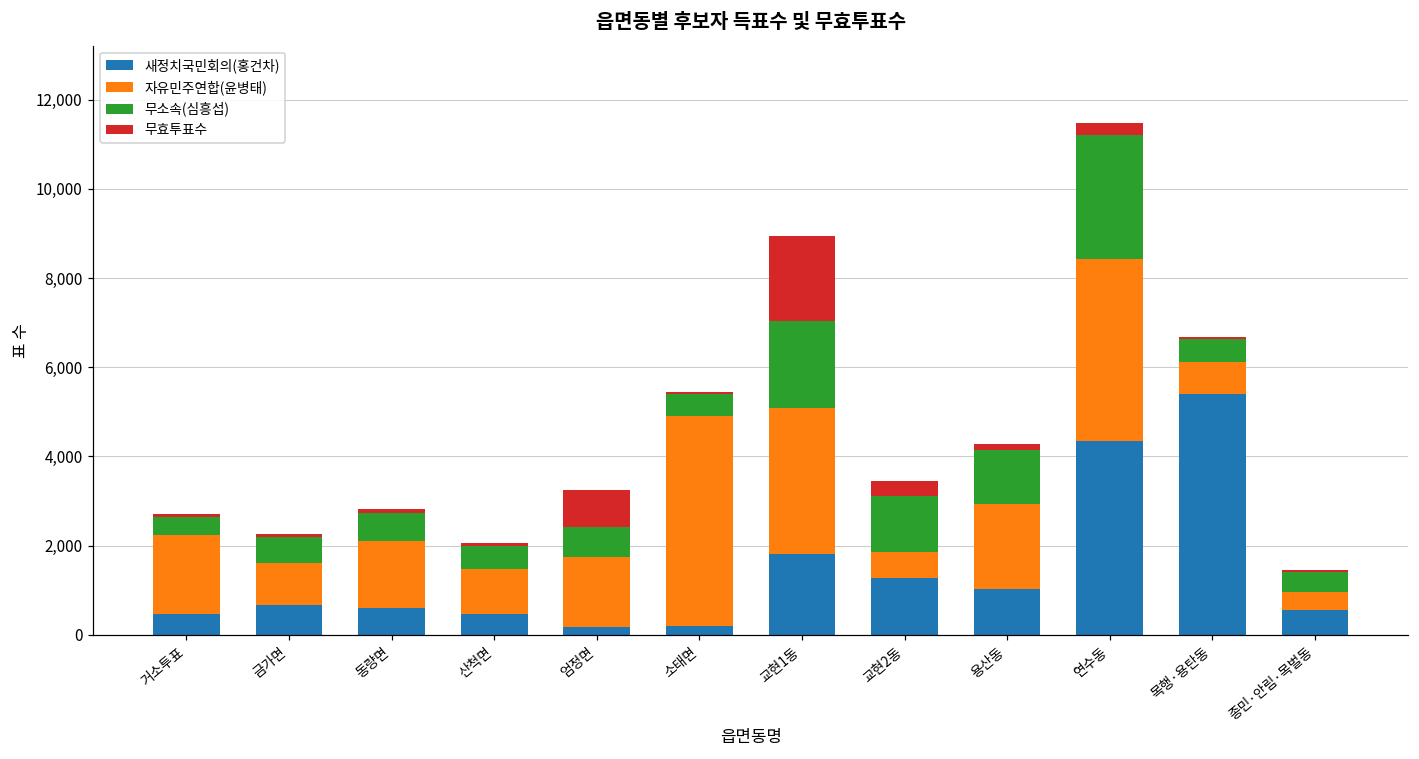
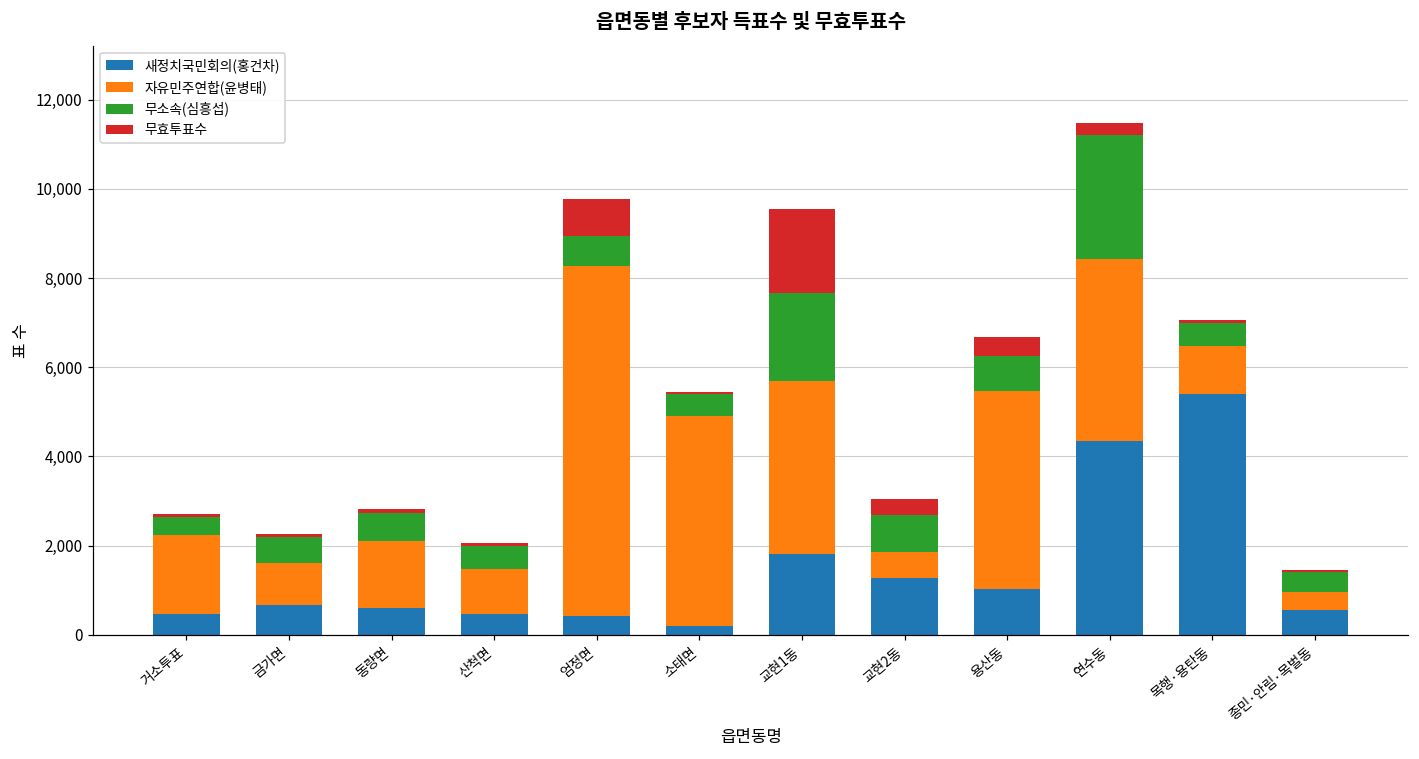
  {
    "새정치국민회의(홍건차)": {
      "거소투표": "500",
      "금가면": "700",
      "동량면": "600",
      "산척면": "500",
-     "엄정면": "200",
+     "엄정면": "400",
      "소태면": "200",
      "교현1동": "1,800",
      "교현2동": "1,300",
      "용산동": "1,000",
      "연수동": "4,300",
      "목행·용탄동": "5,400",
      "종민·안림·목벌동": "500"
    },
    "자유민주연합(윤병태)": {
      "거소투표": "1,800",
      "금가면": "900",
      "동량면": "1,500",
      "산척면": "1,000",
-     "엄정면": "1,600",
+     "엄정면": "7,900",
      "소태면": "4,700",
-     "교현1동": "3,300",
+     "교현1동": "3,900",
      "교현2동": "600",
-     "용산동": "1,900",
+     "용산동": "4,400",
      "연수동": "4,100",
-     "목행·용탄동": "700",
+     "목행·용탄동": "1,100",
      "종민·안림·목벌동": "400"
    },
    "무소속(심흥섭)": {
      "거소투표": "400",
      "금가면": "600",
      "동량면": "600",
      "산척면": "500",
      "엄정면": "700",
      "소태면": "500",
      "교현1동": "2,000",
-     "교현2동": "1,200",
-     "용산동": "1,200",
+     "교현2동": "800",
+     "용산동": "800",
      "연수동": "2,800",
      "목행·용탄동": "500",
      "종민·안림·목벌동": "400"
    },
    "무효투표수": {
      "거소투표": "100",
      "금가면": "100",
      "동량면": "100",
      "산척면": "100",
      "엄정면": "800",
      "교현1동": "1,900",
      "교현2동": "400",
-     "용산동": "100",
+     "용산동": "400",
      "연수동": "300"
    }
  }
